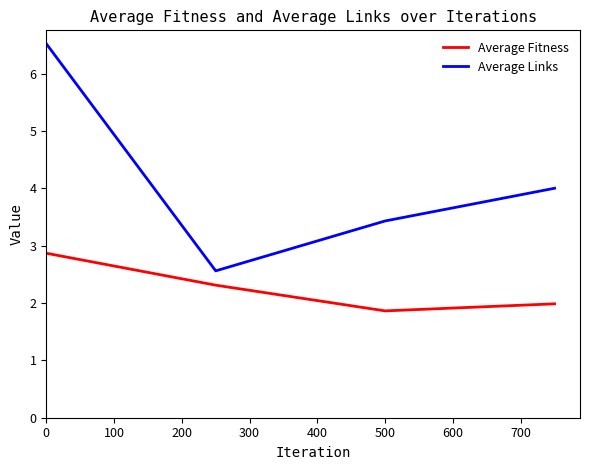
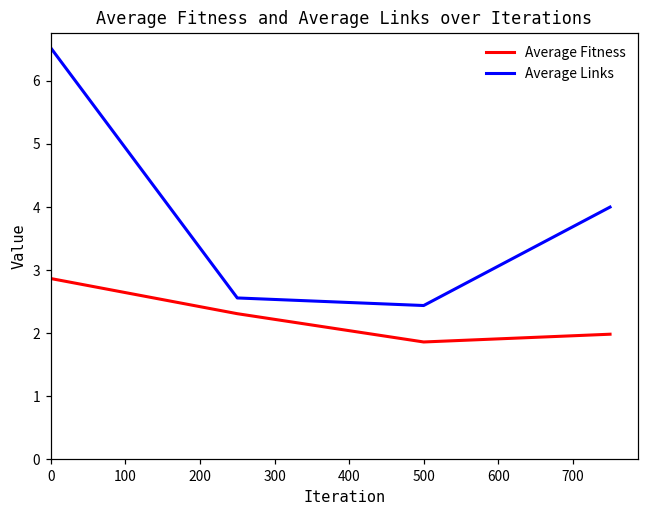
  {
    "Average Fitness": {
      "0": 2.9,
      "500": 1.9
    },
    "Average Links": {
      "0": 6.5,
-     "500": 3.4
+     "500": 2.4
    }
  }
